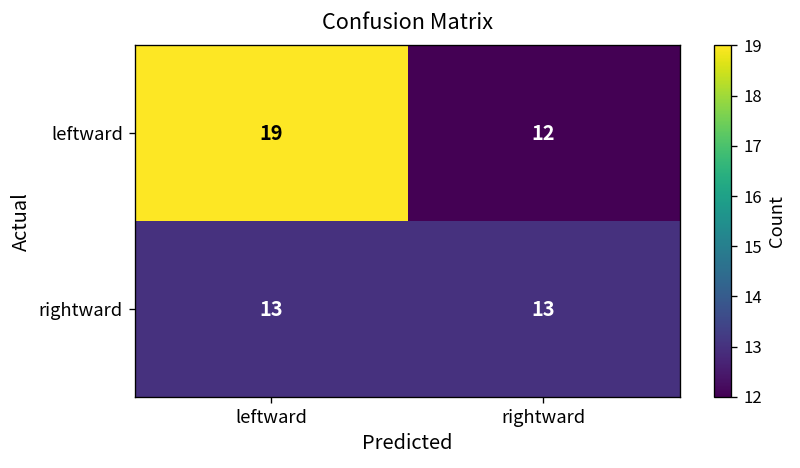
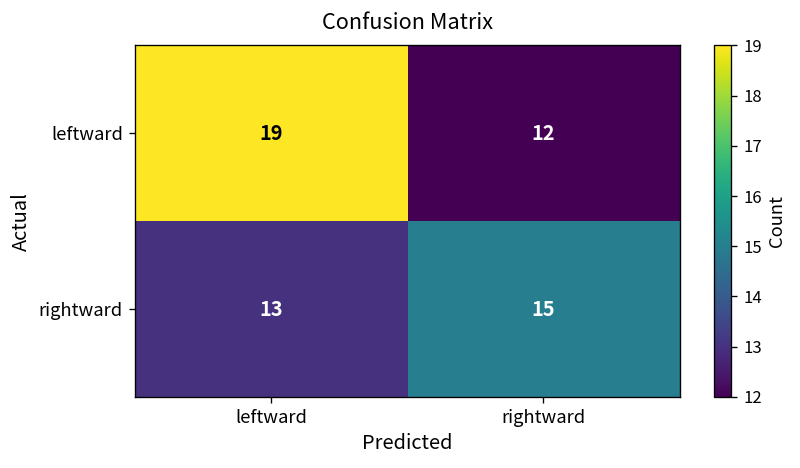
  {
    "leftward": {
      "leftward": 19,
      "rightward": 12
    },
    "rightward": {
      "leftward": 13,
-     "rightward": 13
+     "rightward": 15
    }
  }
